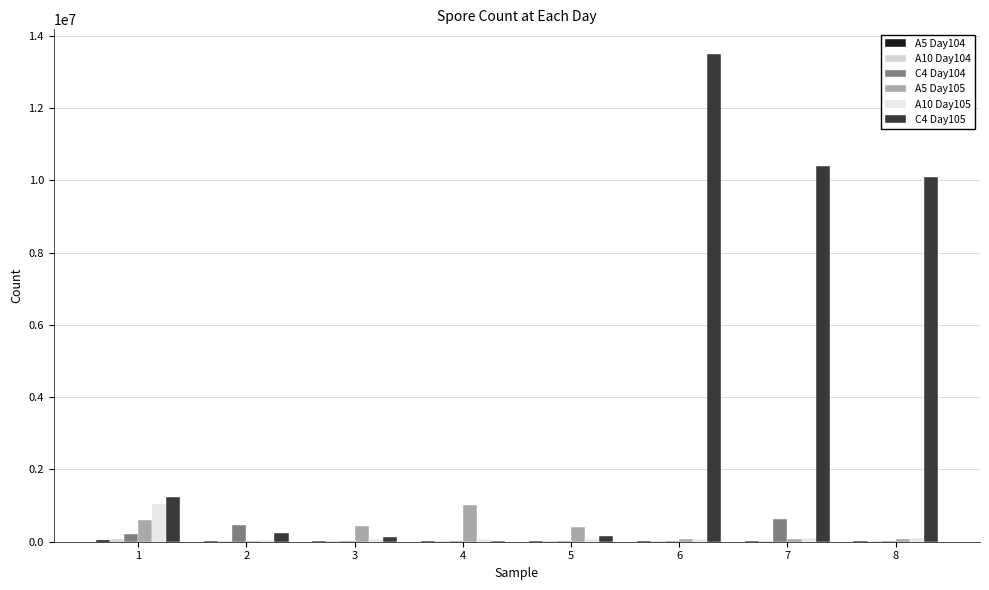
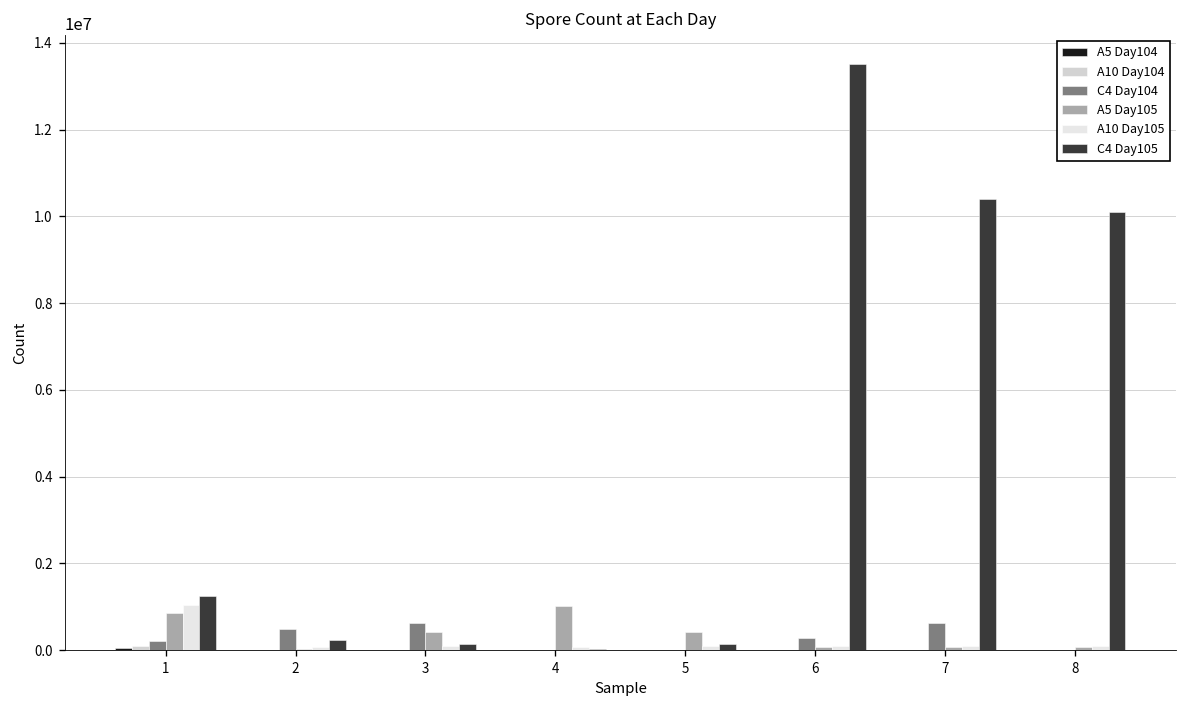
  {
    "C4 Day104": {
      "1": 200000,
      "2": 500000,
-     "3": 0,
-     "6": 0,
+     "3": 600000,
+     "6": 300000,
      "7": 600000
    },
    "A5 Day105": {
-     "1": 600000,
+     "1": 900000,
      "3": 400000,
      "4": 1000000,
      "5": 400000,
      "6": 100000,
      "7": 100000,
      "8": 100000
    }
  }
